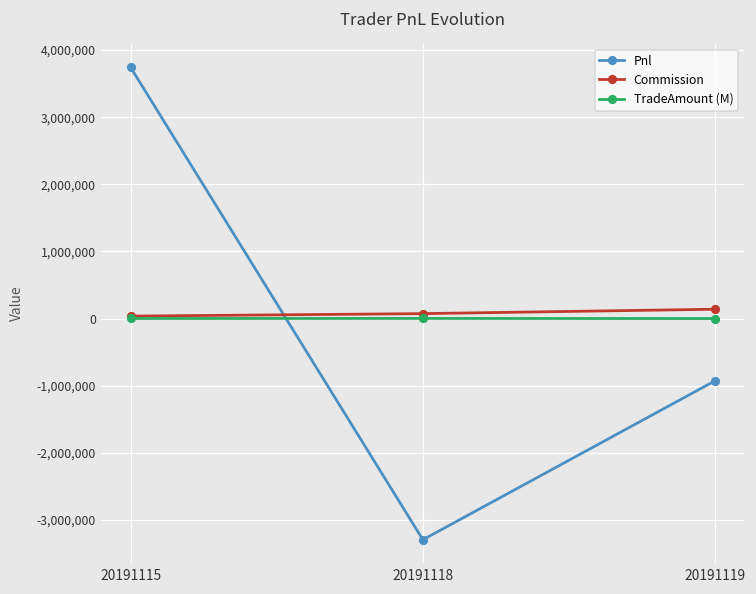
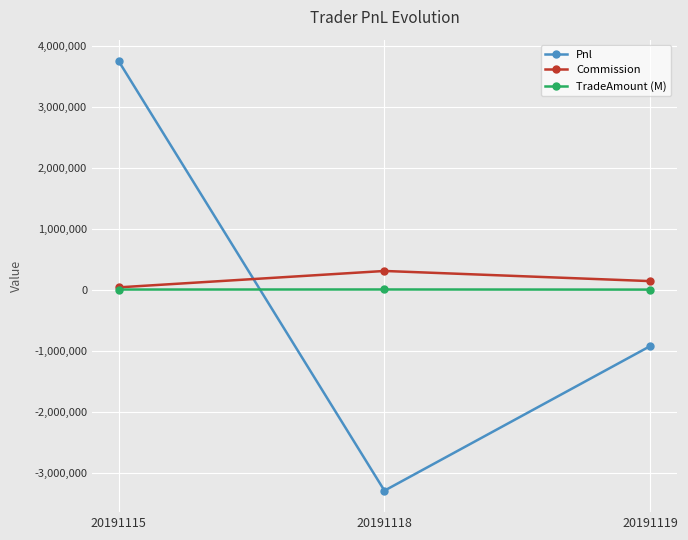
  {
    "Pnl": {
      "20191115": "3,700,000",
      "20191118": "-3,300,000",
      "20191119": "-900,000"
    },
    "Commission": {
-     "20191118": "100,000",
+     "20191118": "300,000",
      "20191119": "100,000"
    },
    "TradeAmount (M)": {
      "20191118": "0",
      "20191119": "0"
    }
  }
